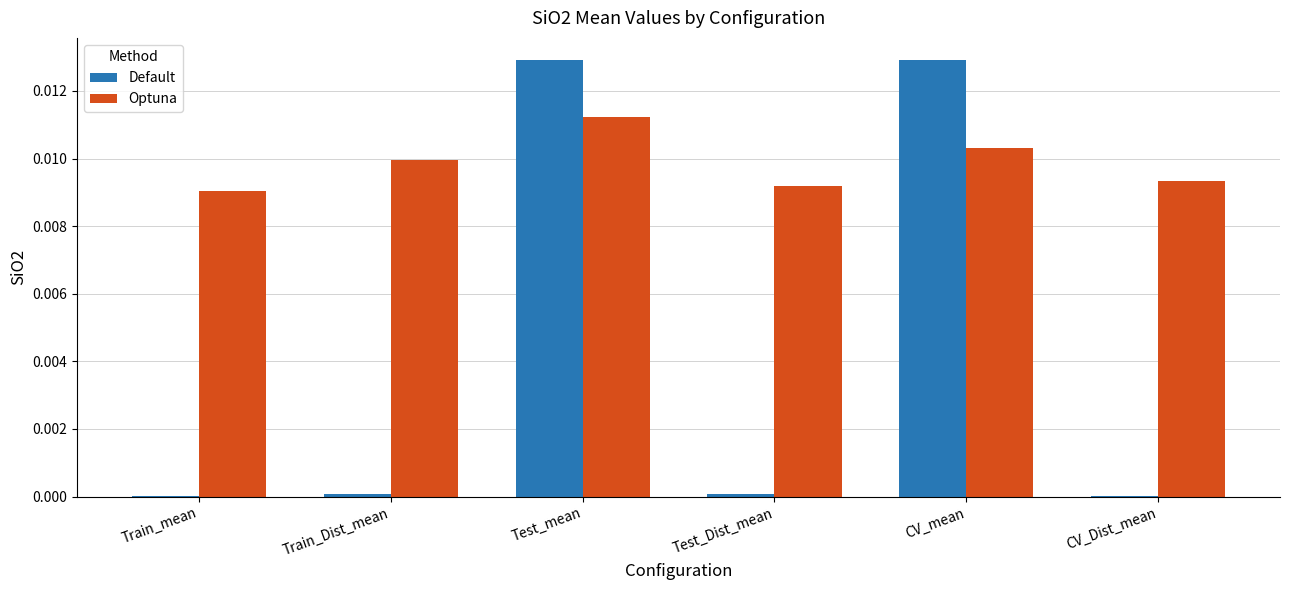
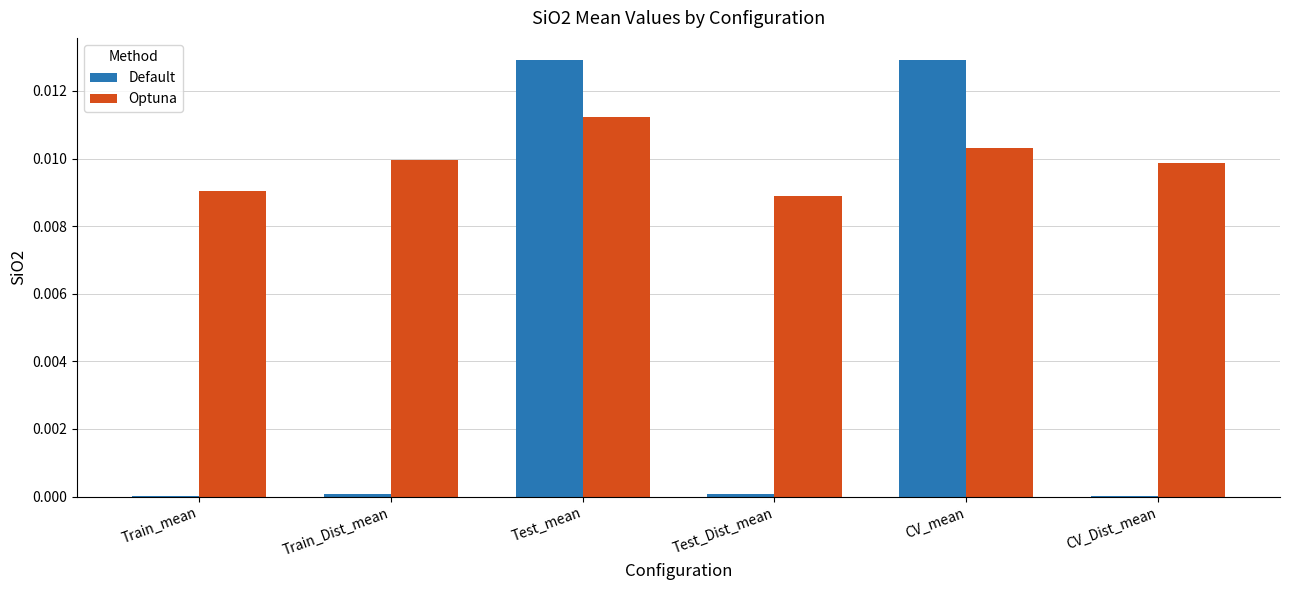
  {
    "Default": {
      "Test_mean": 0.0129,
      "CV_mean": 0.0129
    },
    "Optuna": {
      "Train_mean": 0.0090,
      "Train_Dist_mean": 0.0099,
      "Test_mean": 0.0112,
-     "Test_Dist_mean": 0.0092,
+     "Test_Dist_mean": 0.0089,
      "CV_mean": 0.0103,
-     "CV_Dist_mean": 0.0093
+     "CV_Dist_mean": 0.0099
    }
  }
